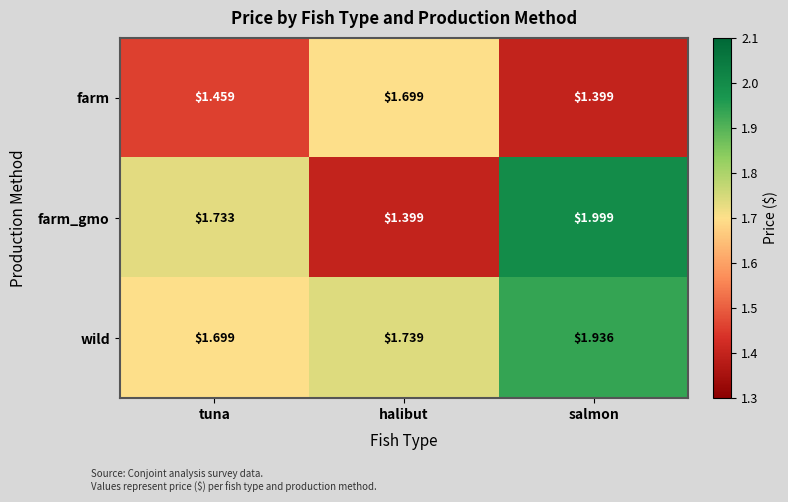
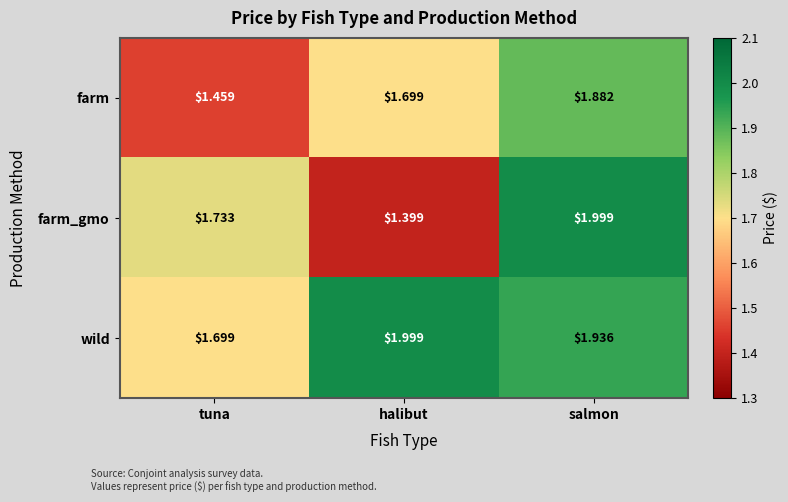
  {
    "farm": {
      "tuna": "$1.459",
      "halibut": "$1.699",
-     "salmon": "$1.399"
+     "salmon": "$1.882"
    },
    "farm_gmo": {
      "tuna": "$1.733",
      "halibut": "$1.399",
      "salmon": "$1.999"
    },
    "wild": {
      "tuna": "$1.699",
-     "halibut": "$1.739",
+     "halibut": "$1.999",
      "salmon": "$1.936"
    }
  }
